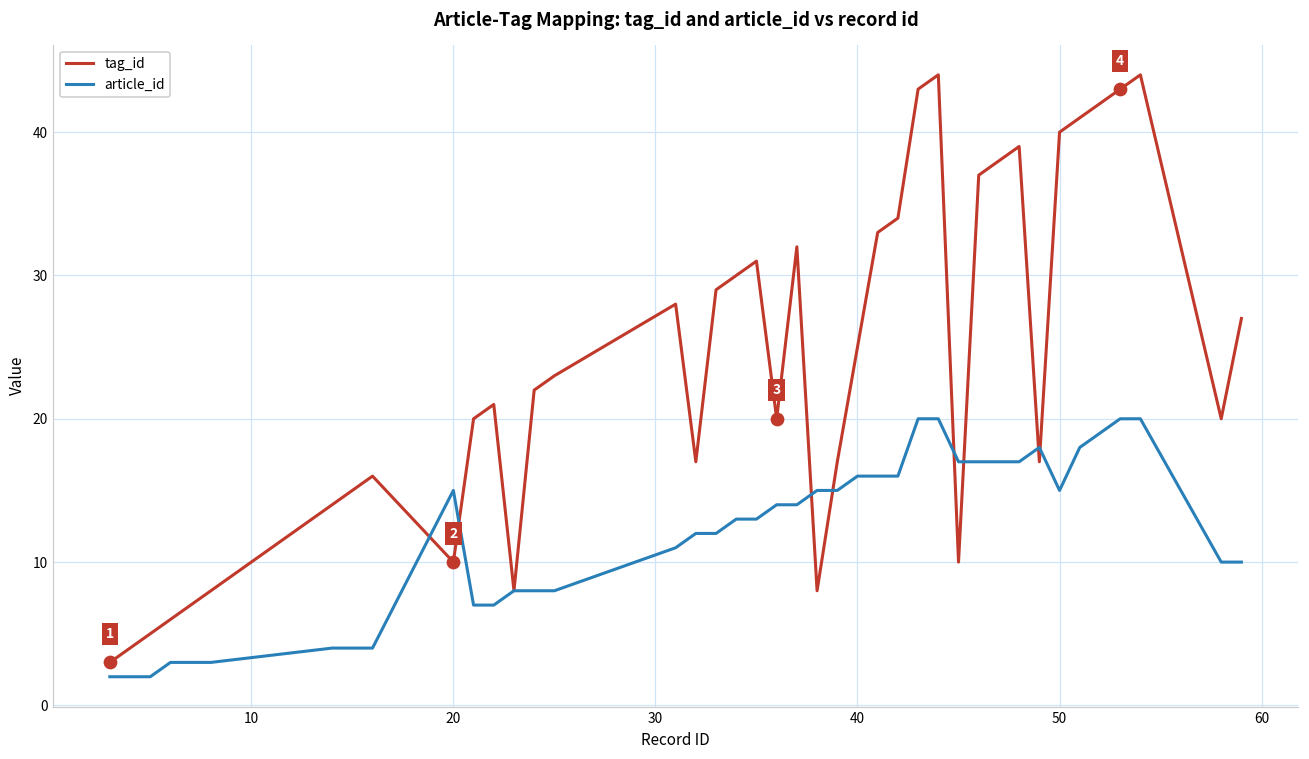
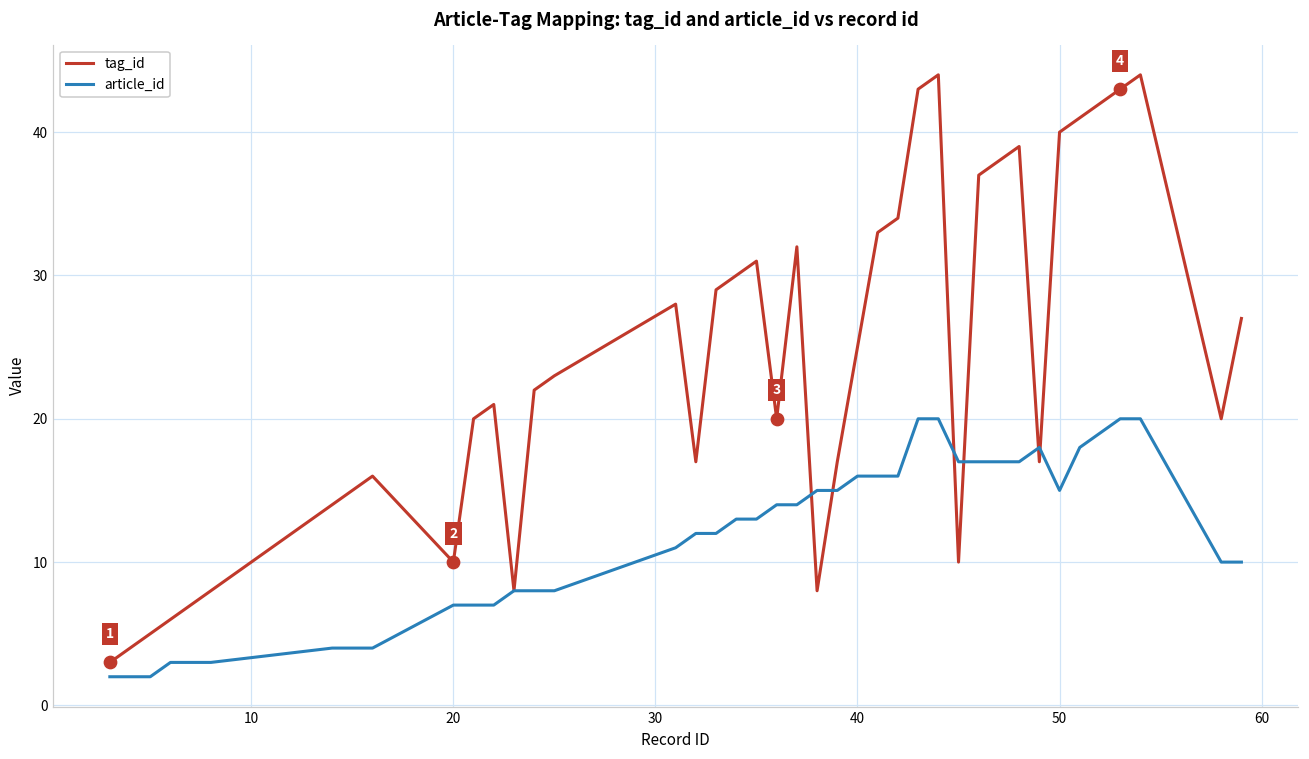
  {
    "article_id": {
-     "20": 15,
+     "20": 7,
      "40": 16,
      "50": 15
    }
  }
